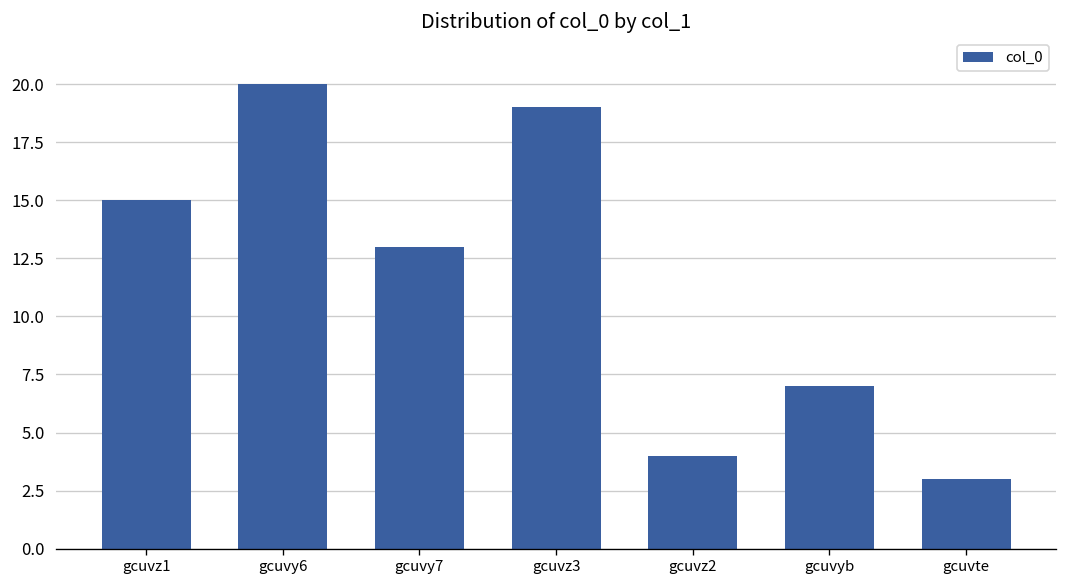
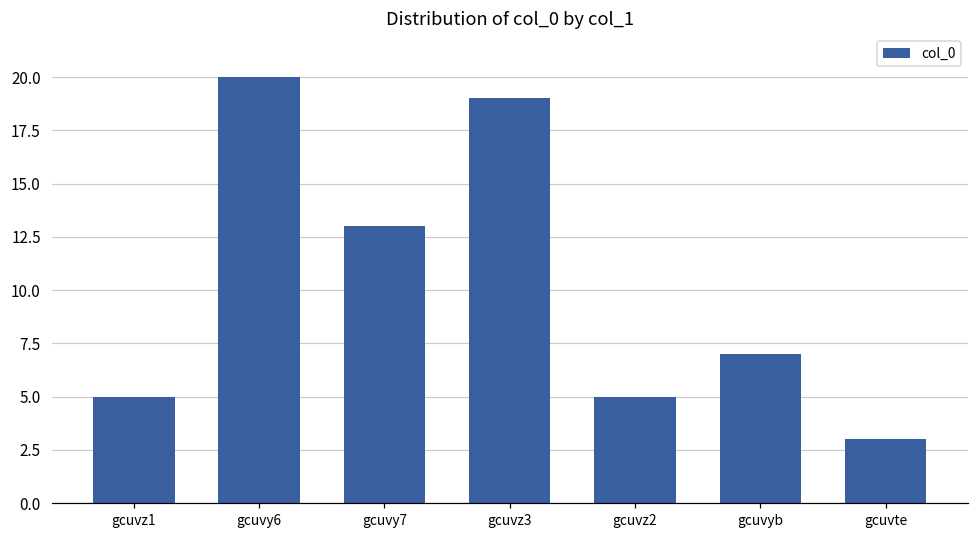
  {
-   "gcuvz1": 15,
+   "gcuvz1": 5,
    "gcuvy6": 20,
    "gcuvy7": 13,
    "gcuvz3": 19,
-   "gcuvz2": 4,
+   "gcuvz2": 5,
    "gcuvyb": 7,
    "gcuvte": 3
  }
